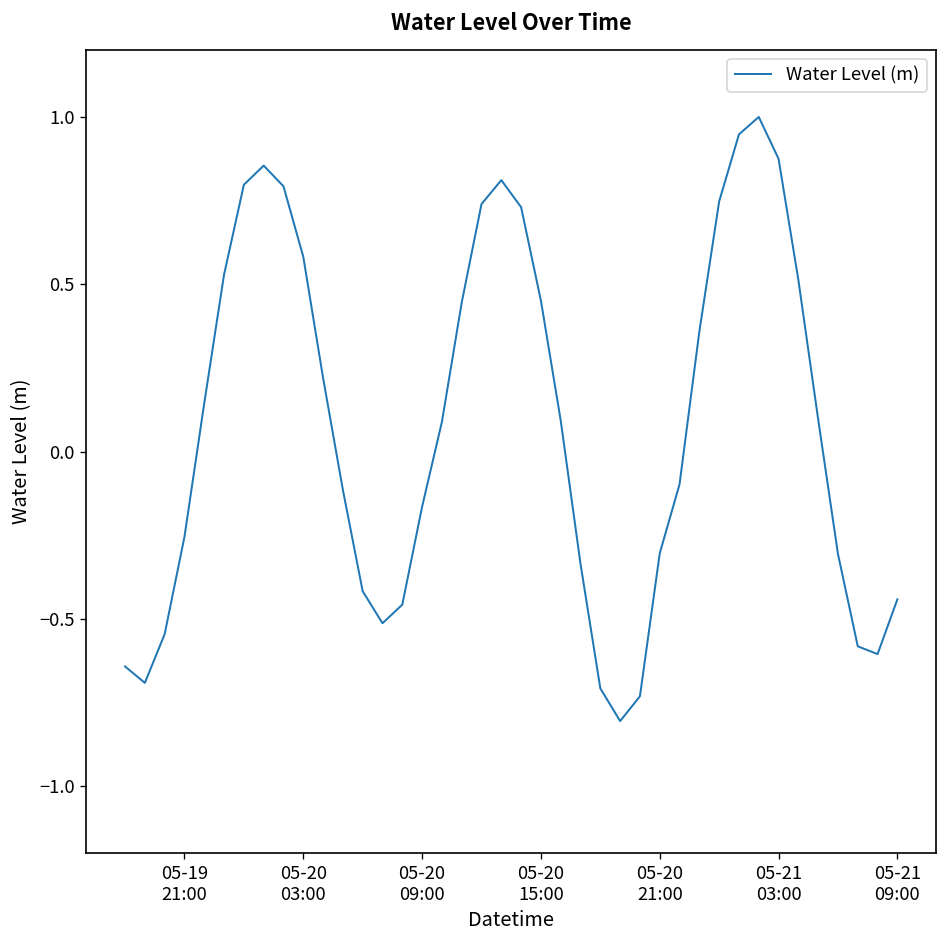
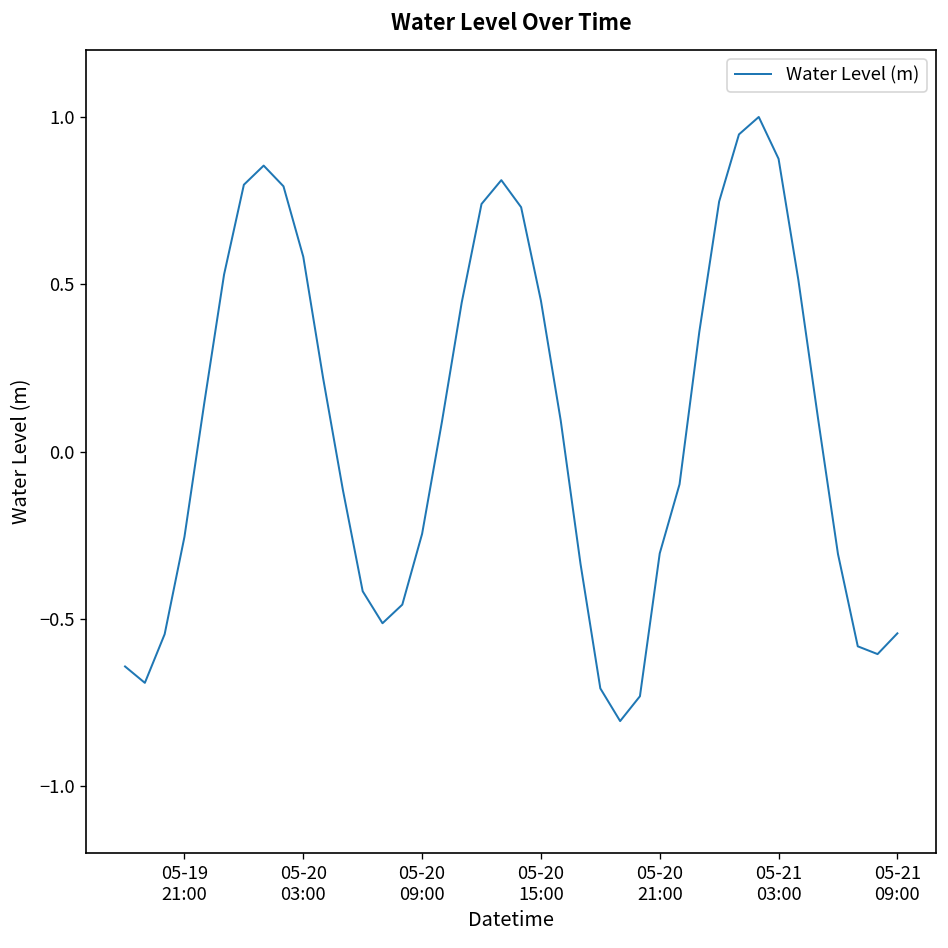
  {
    "05-19 21:00": -0.25,
    "05-20 03:00": 0.58,
-   "05-20 09:00": -0.16,
+   "05-20 09:00": -0.25,
    "05-20 15:00": 0.45,
    "05-20 21:00": -0.30,
    "05-21 03:00": 0.87,
-   "05-21 09:00": -0.44
+   "05-21 09:00": -0.54
  }
